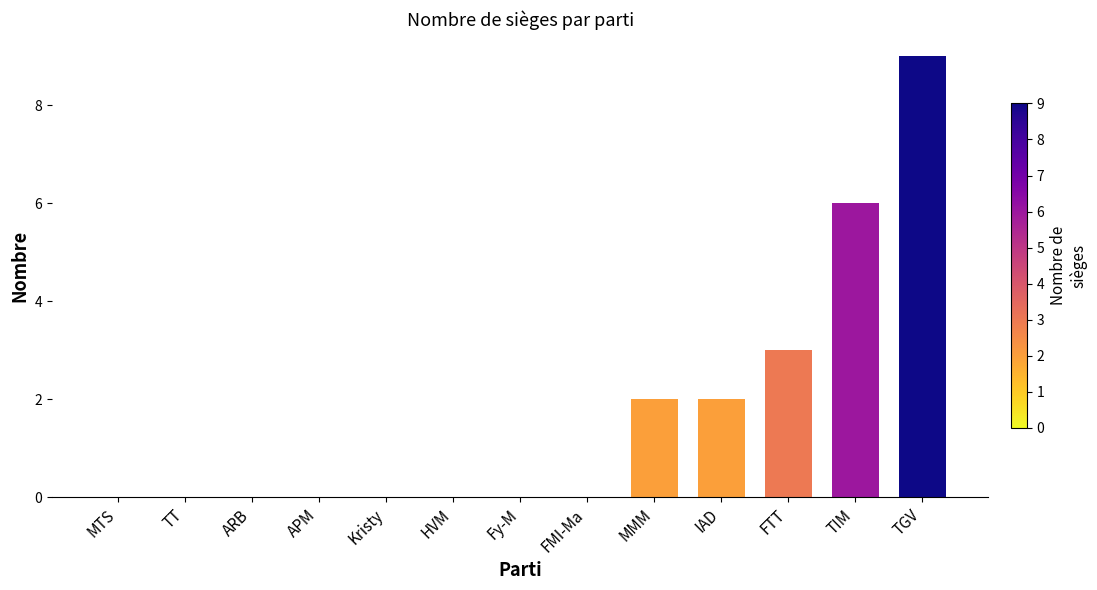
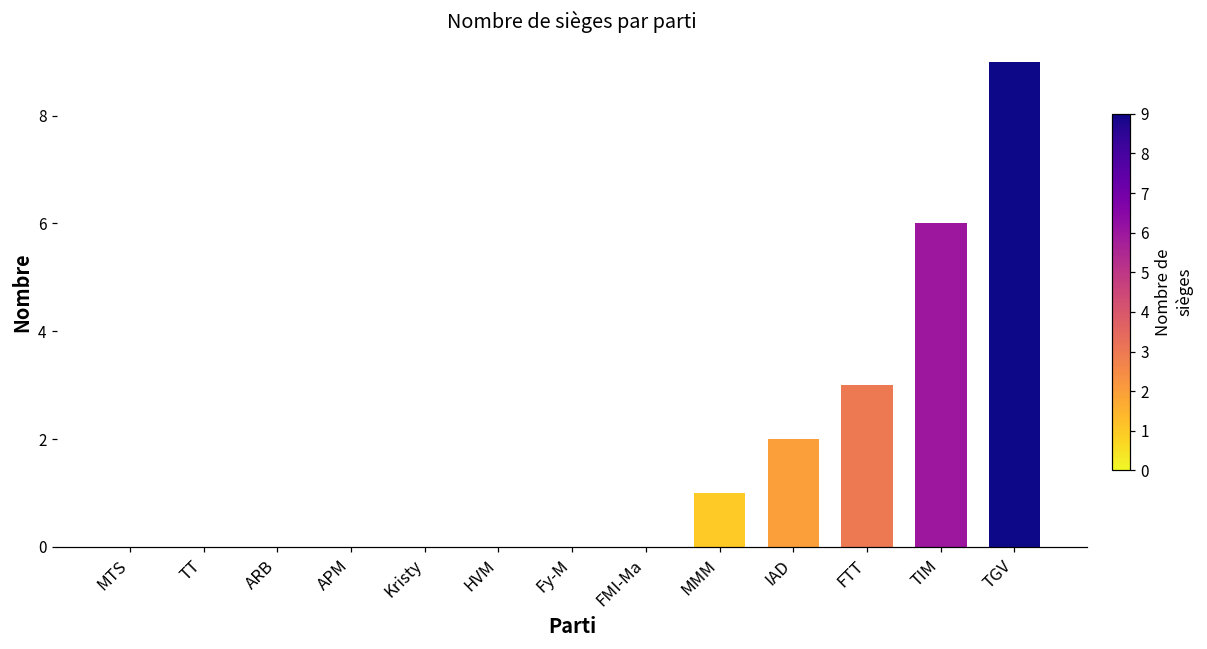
  {
    "MTS": 0,
    "TT": 0,
    "ARB": 0,
    "APM": 0,
    "Kristy": 0,
    "HVM": 0,
    "Fy-M": 0,
    "FMI-Ma": 0,
-   "MMM": 2,
+   "MMM": 1,
    "IAD": 2,
    "FTT": 3,
    "TIM": 6,
    "TGV": 9
  }
